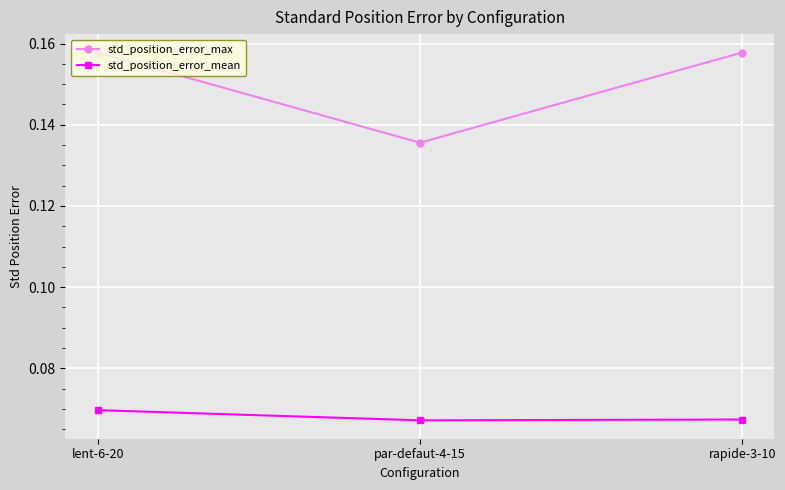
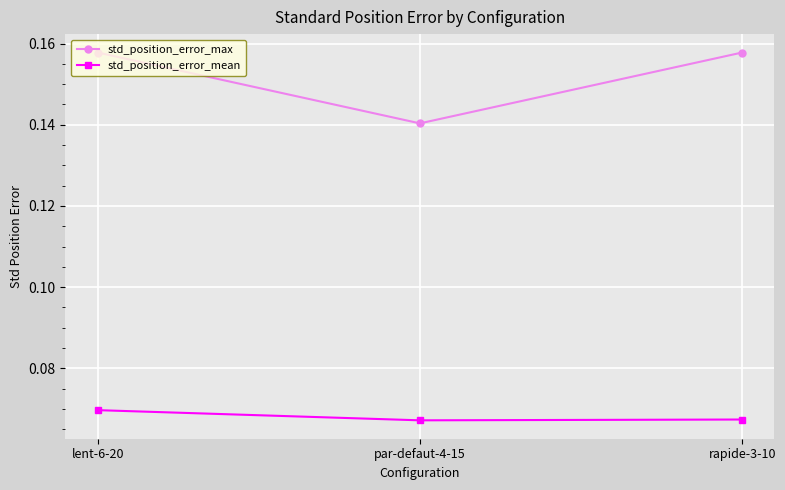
  {
    "std_position_error_max": {
-     "par-defaut-4-15": 0.136,
+     "par-defaut-4-15": 0.140,
      "rapide-3-10": 0.158
    },
    "std_position_error_mean": {
      "lent-6-20": 0.070,
      "par-defaut-4-15": 0.067,
      "rapide-3-10": 0.067
    }
  }
